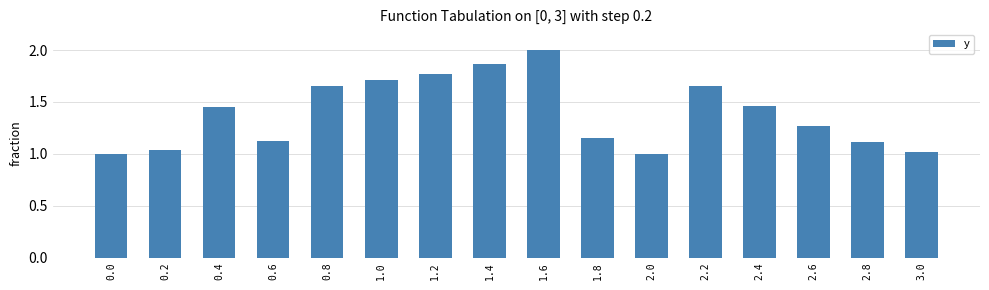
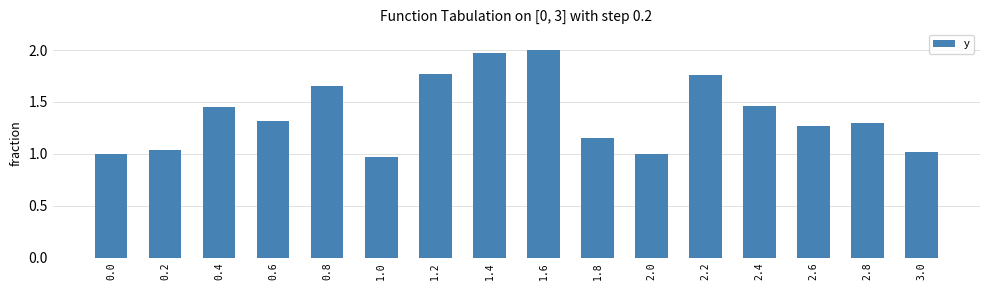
  {
    "0.0": 1.00,
    "0.2": 1.04,
    "0.4": 1.46,
-   "0.6": 1.13,
+   "0.6": 1.32,
    "0.8": 1.65,
-   "1.0": 1.71,
+   "1.0": 0.97,
    "1.2": 1.77,
-   "1.4": 1.87,
+   "1.4": 1.97,
    "1.6": 2.00,
    "1.8": 1.15,
    "2.0": 0.99,
-   "2.2": 1.65,
+   "2.2": 1.76,
    "2.4": 1.46,
    "2.6": 1.27,
-   "2.8": 1.11,
+   "2.8": 1.30,
    "3.0": 1.02
  }
